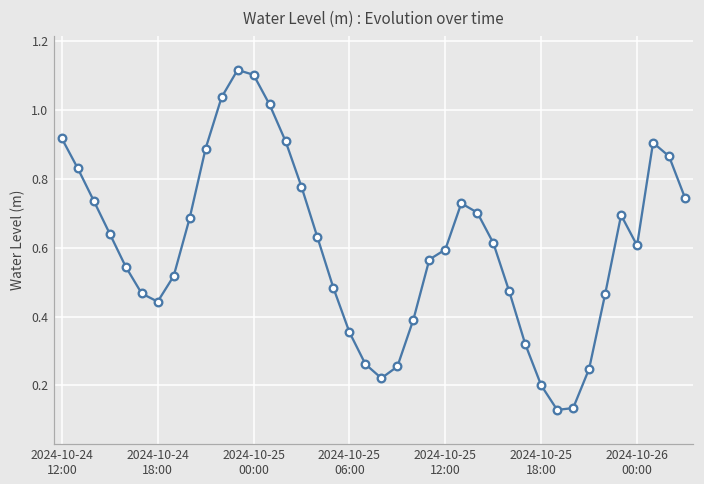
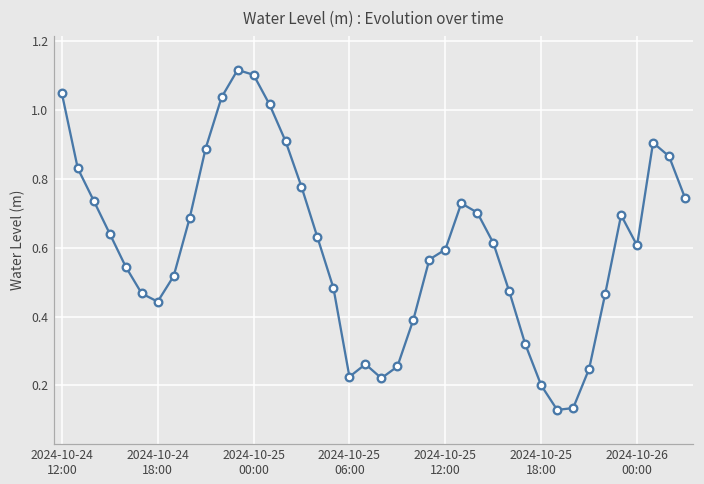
  {
-   "2024-10-24 12:00": 0.92,
+   "2024-10-24 12:00": 1.05,
    "2024-10-24 18:00": 0.44,
    "2024-10-25 00:00": 1.10,
-   "2024-10-25 06:00": 0.35,
+   "2024-10-25 06:00": 0.23,
    "2024-10-25 12:00": 0.59,
    "2024-10-25 18:00": 0.20,
    "2024-10-26 00:00": 0.61
  }
